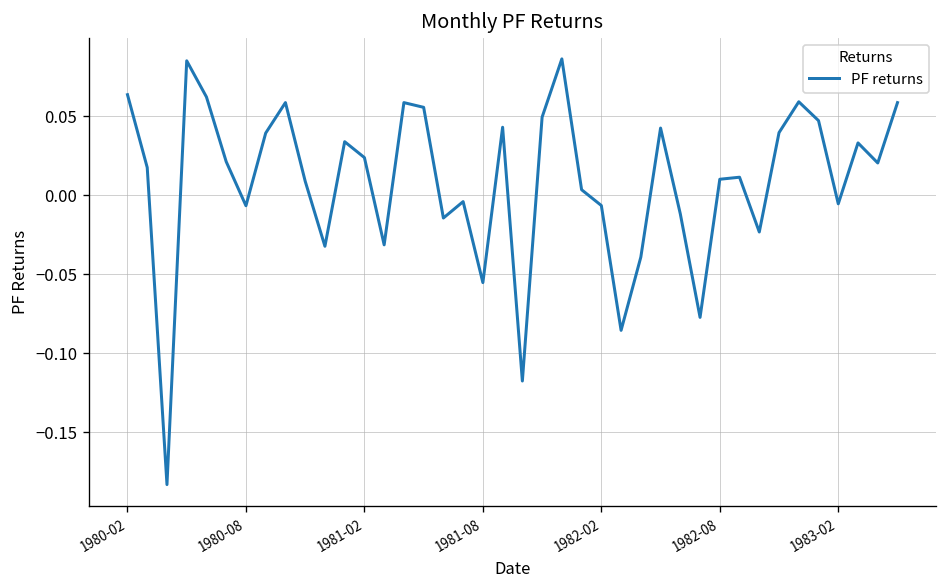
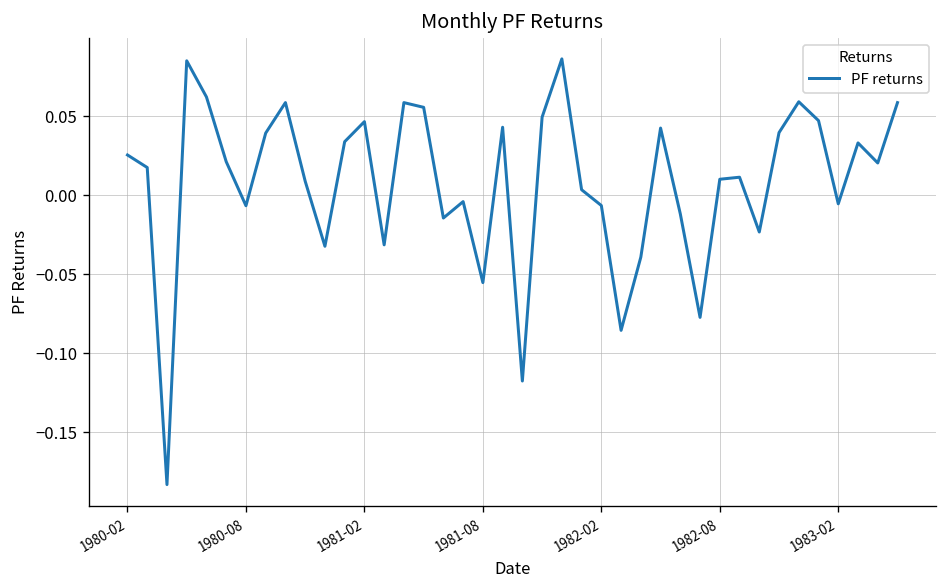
  {
-   "1980-02": 0.064,
+   "1980-02": 0.025,
    "1980-08": -0.007,
-   "1981-02": 0.024,
+   "1981-02": 0.047,
    "1981-08": -0.055,
    "1982-02": -0.007,
    "1982-08": 0.010,
    "1983-02": -0.005
  }
